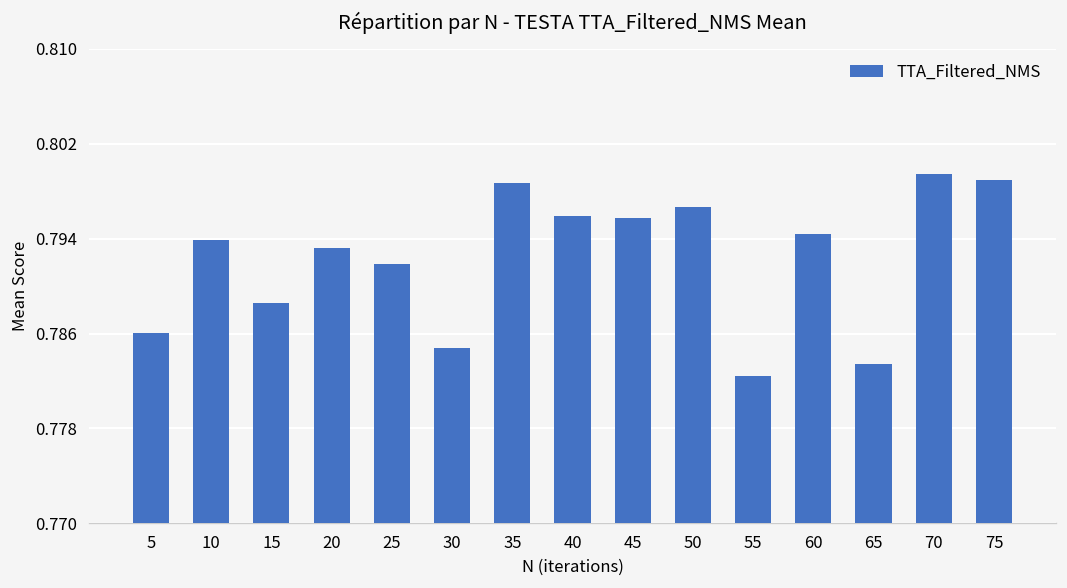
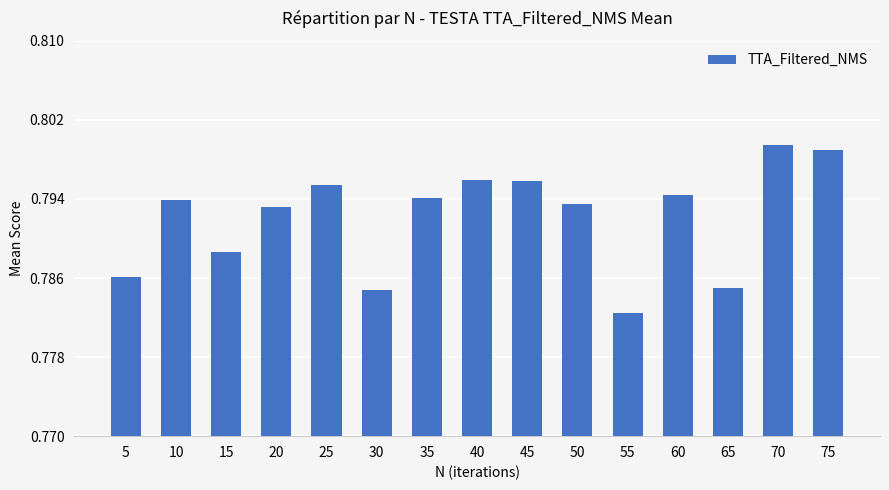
  {
    "5": 0.786,
    "10": 0.794,
    "15": 0.789,
    "20": 0.793,
-   "25": 0.792,
+   "25": 0.795,
    "30": 0.785,
-   "35": 0.799,
+   "35": 0.794,
    "40": 0.796,
    "45": 0.796,
-   "50": 0.797,
+   "50": 0.793,
    "55": 0.782,
    "60": 0.794,
-   "65": 0.783,
+   "65": 0.785,
    "70": 0.799,
    "75": 0.799
  }
